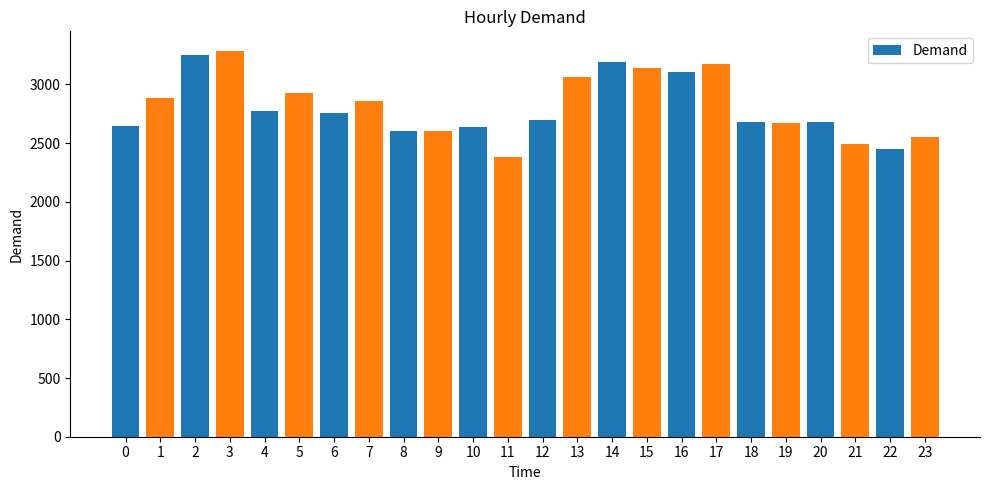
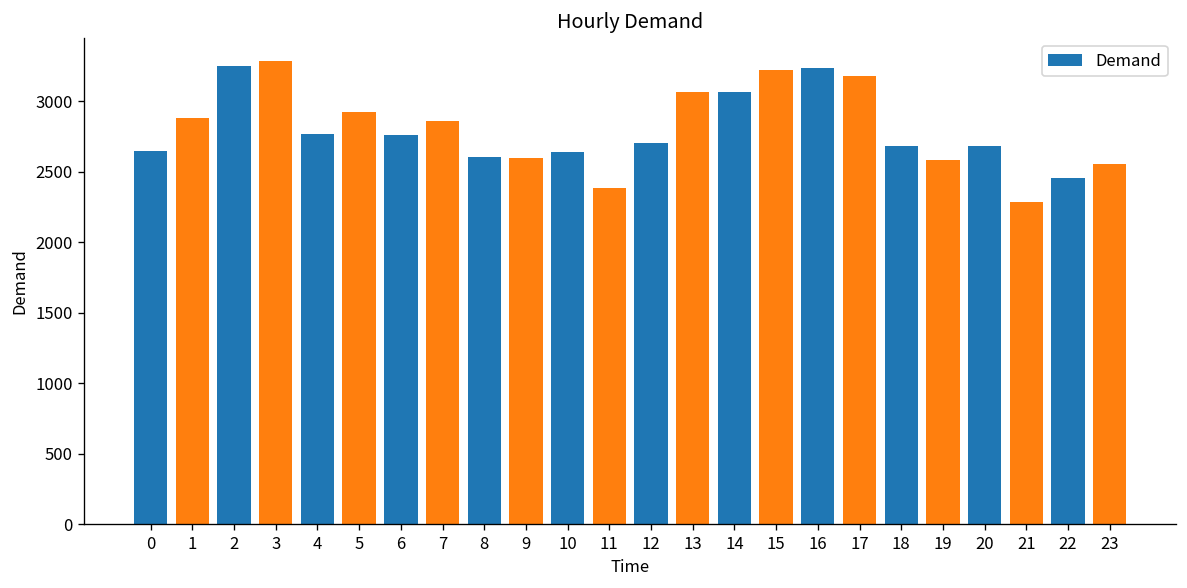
  {
    "0": 2650,
    "1": 2880,
    "2": 3250,
    "3": 3290,
    "4": 2770,
    "5": 2930,
    "6": 2760,
    "7": 2860,
    "8": 2610,
    "9": 2600,
    "10": 2640,
    "11": 2380,
    "12": 2700,
    "13": 3070,
-   "14": 3200,
-   "15": 3140,
-   "16": 3100,
+   "14": 3060,
+   "15": 3220,
+   "16": 3230,
    "17": 3180,
    "18": 2680,
-   "19": 2670,
+   "19": 2580,
    "20": 2680,
-   "21": 2490,
+   "21": 2280,
    "22": 2450,
    "23": 2560
  }
